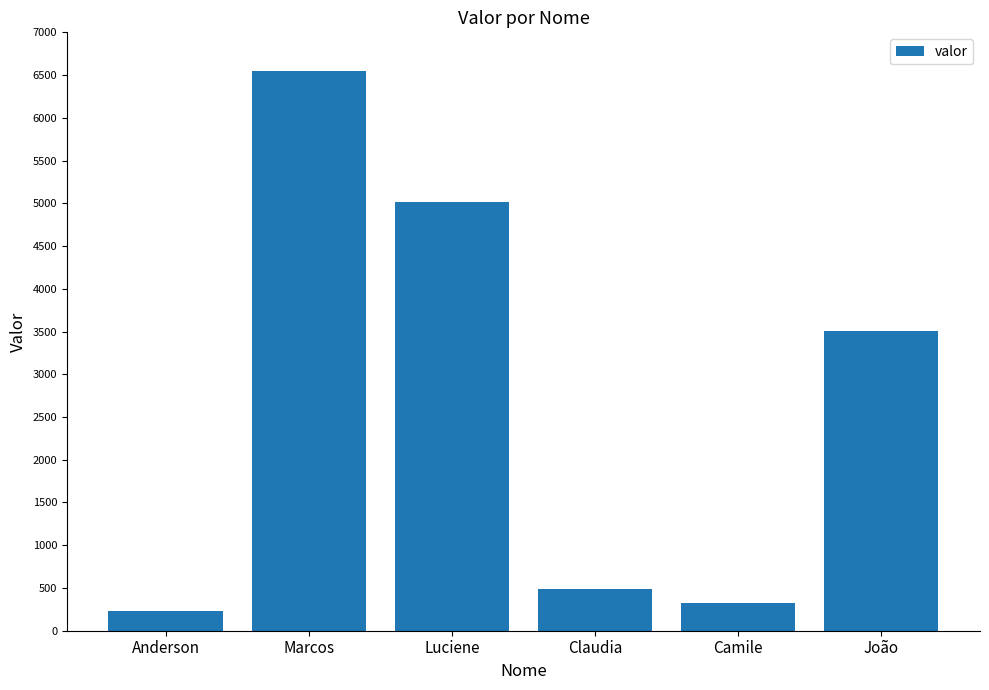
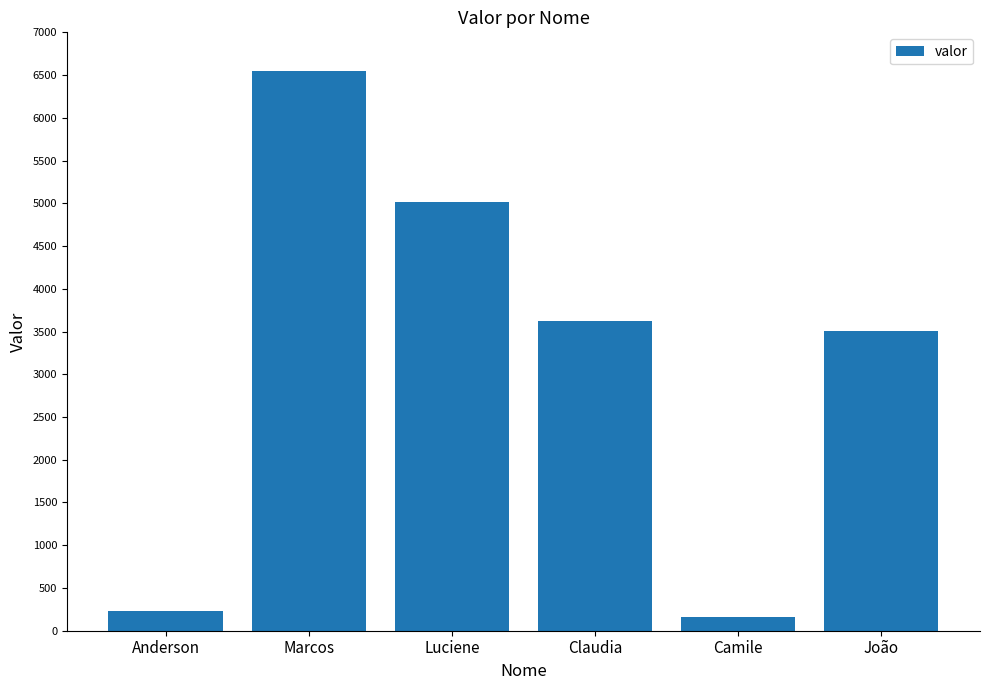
  {
    "Anderson": 200,
    "Marcos": 6500,
    "Luciene": 5000,
-   "Claudia": 500,
-   "Camile": 300,
+   "Claudia": 3600,
+   "Camile": 200,
    "João": 3500
  }
